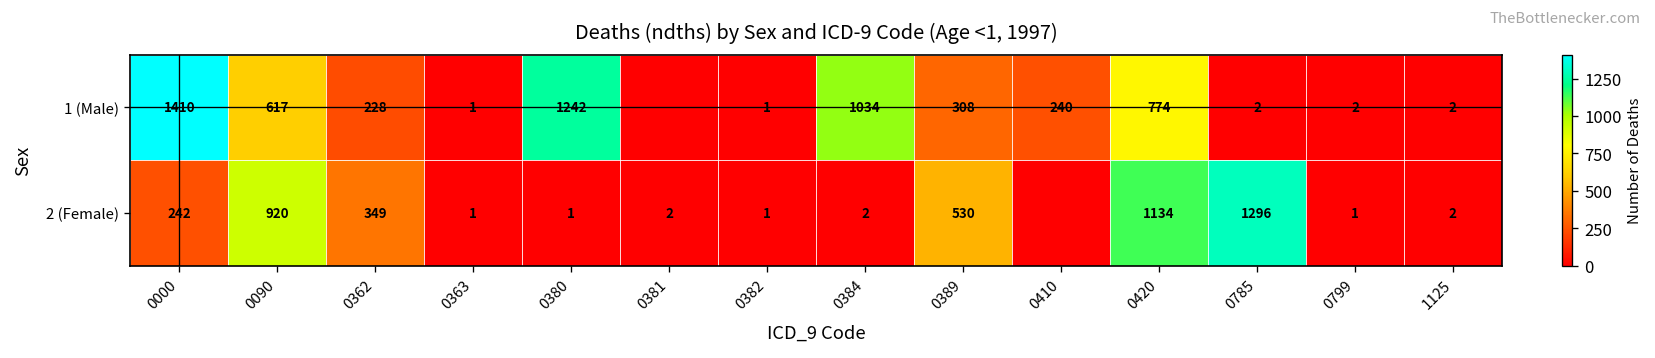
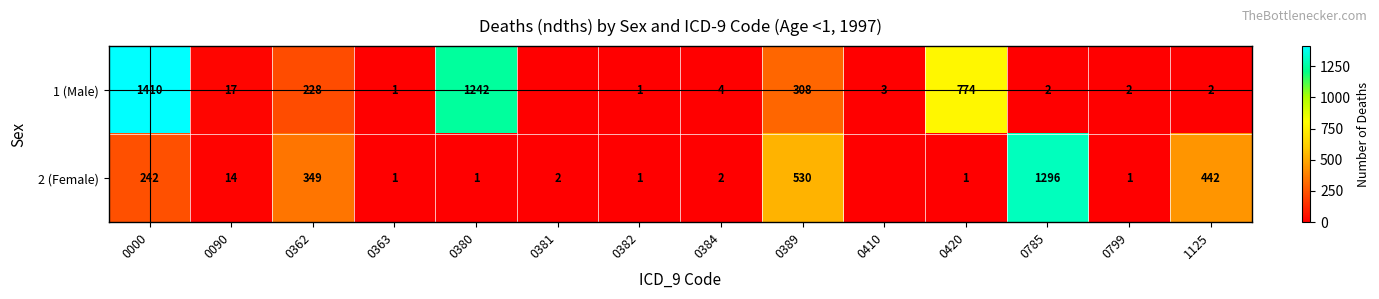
  {
    "1 (Male)": {
      "0000": 1410,
-     "0090": 617,
+     "0090": 17,
      "0362": 228,
      "0363": 1,
      "0380": 1242,
      "0382": 1,
-     "0384": 1034,
+     "0384": 4,
      "0389": 308,
-     "0410": 240,
+     "0410": 3,
      "0420": 774,
      "0785": 2,
      "0799": 2,
      "1125": 2
    },
    "2 (Female)": {
      "0000": 242,
-     "0090": 920,
+     "0090": 14,
      "0362": 349,
      "0363": 1,
      "0380": 1,
      "0381": 2,
      "0382": 1,
      "0384": 2,
      "0389": 530,
-     "0420": 1134,
+     "0420": 1,
      "0785": 1296,
      "0799": 1,
-     "1125": 2
+     "1125": 442
    }
  }
